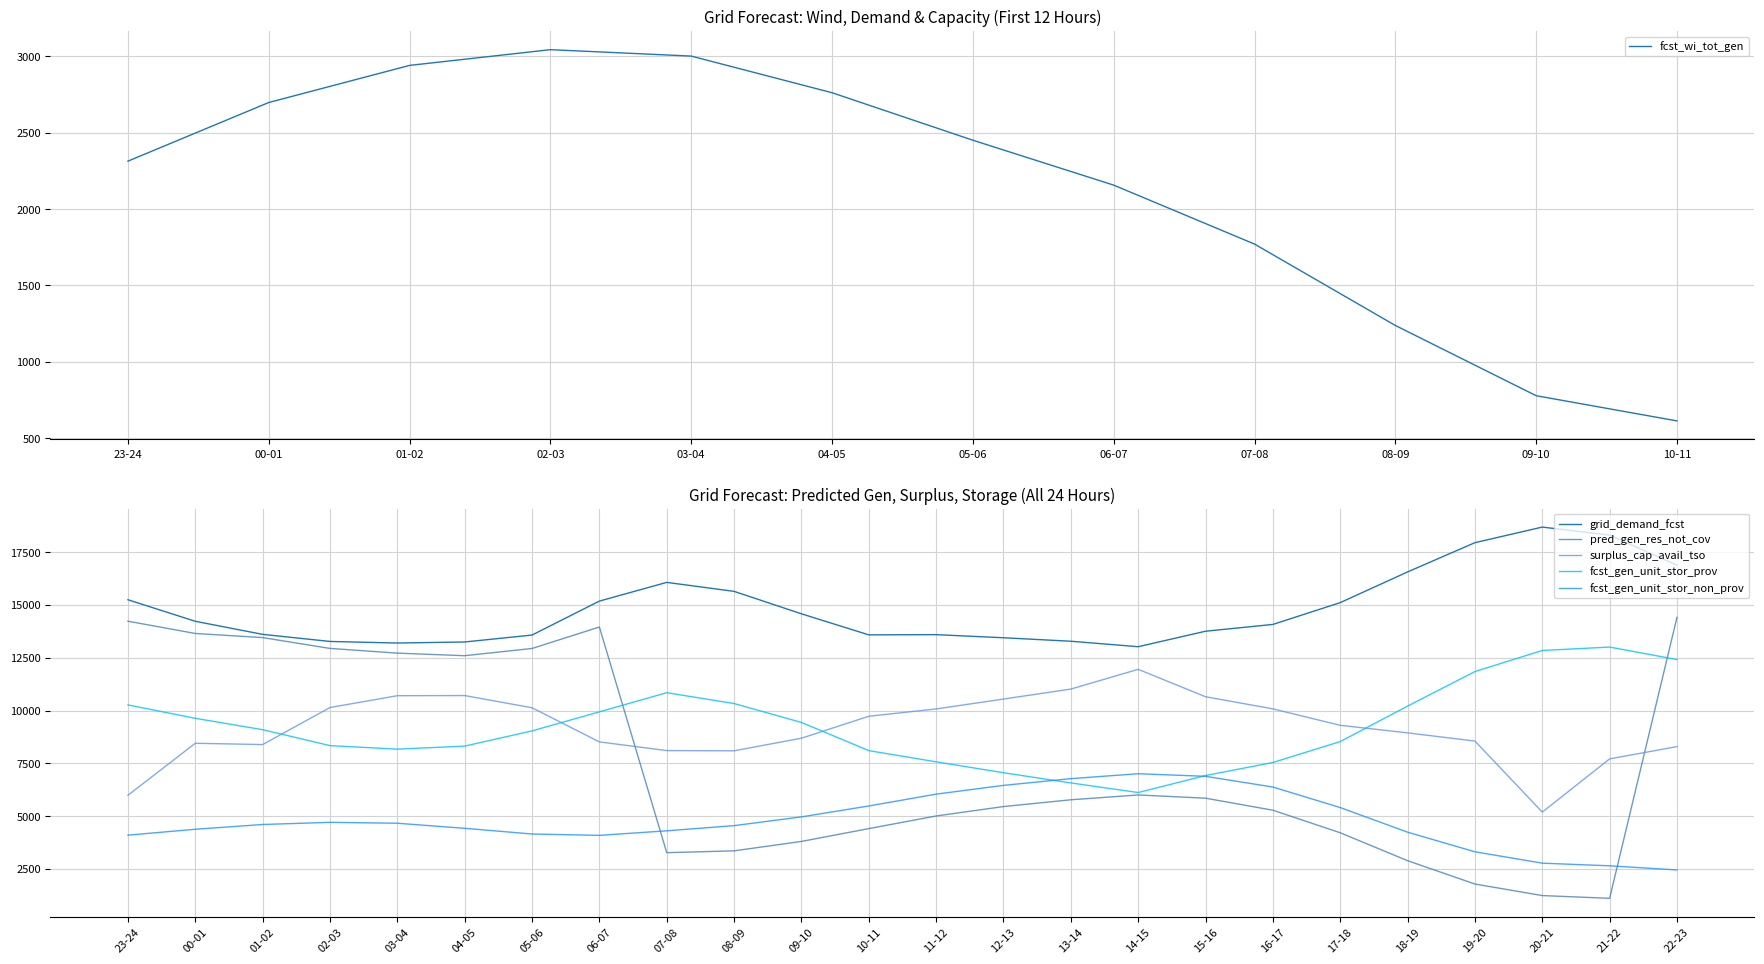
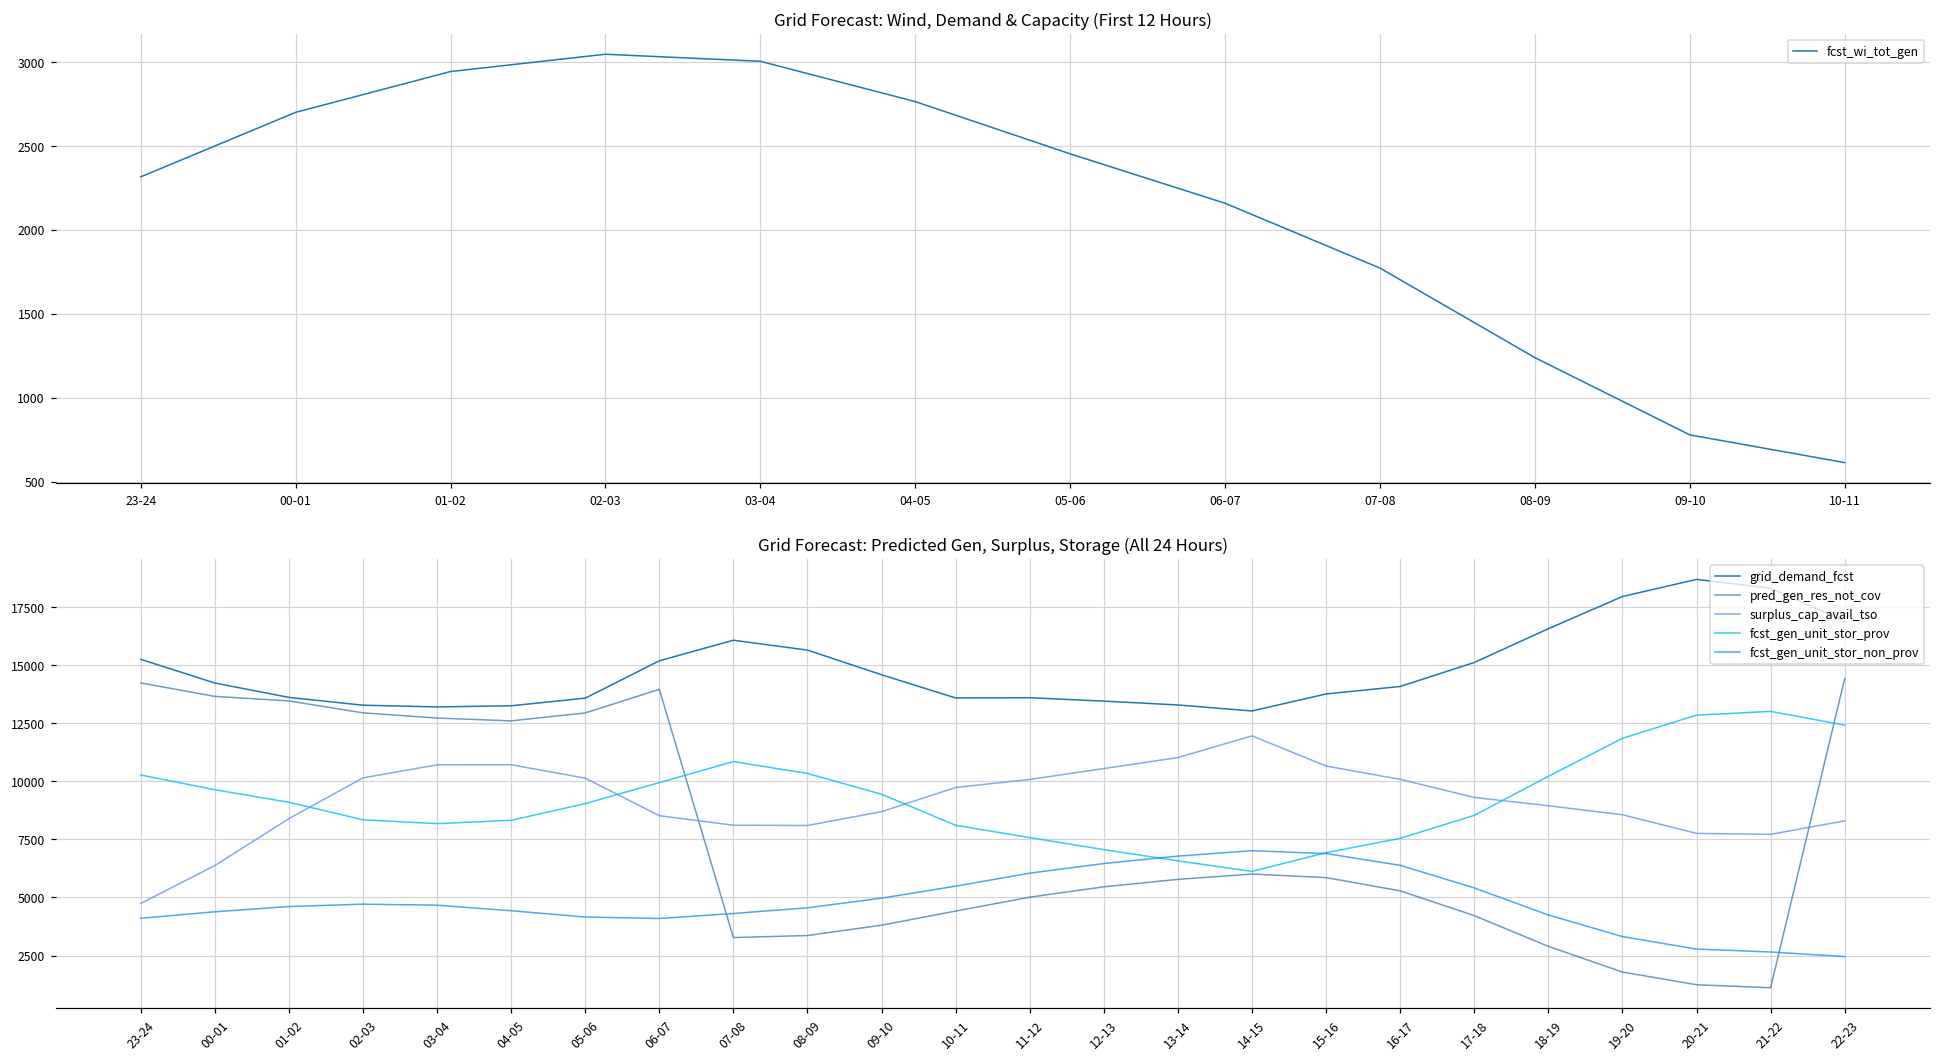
  {
    "Grid Forecast: Wind, Demand & Capacity (First 12 Hours)": {
      "23-24": 2310,
      "00-01": 2700,
      "01-02": 2940,
      "02-03": 3040,
      "03-04": 3000,
      "04-05": 2760,
      "05-06": 2450,
      "06-07": 2160,
      "07-08": 1770,
      "08-09": 1240,
      "09-10": 780,
      "10-11": 610
    },
    "Grid Forecast: Predicted Gen, Surplus, Storage (All 24 Hours)": {
      "surplus_cap_avail_tso": {
-       "23-24": 6000,
-       "00-01": 8500,
+       "23-24": 4700,
+       "00-01": 6400,
        "01-02": 8400,
        "02-03": 10100,
        "03-04": 10700,
        "04-05": 10700,
        "05-06": 10100,
        "06-07": 8500,
        "07-08": 8100,
        "08-09": 8100,
        "09-10": 8700,
        "10-11": 9700,
        "11-12": 10100,
        "12-13": 10500,
        "13-14": 11000,
        "14-15": 12000,
        "15-16": 10700,
        "16-17": 10100,
        "17-18": 9300,
        "18-19": 8900,
        "19-20": 8600,
-       "20-21": 5200,
+       "20-21": 7800,
        "21-22": 7700,
        "22-23": 8300
      }
    }
  }
